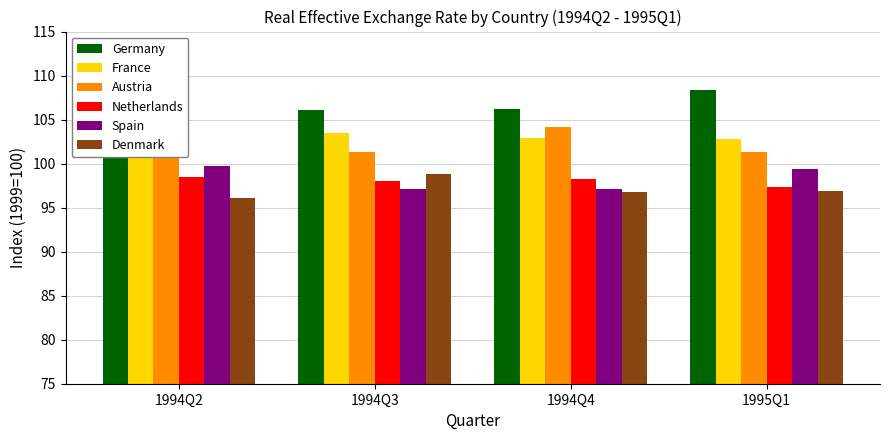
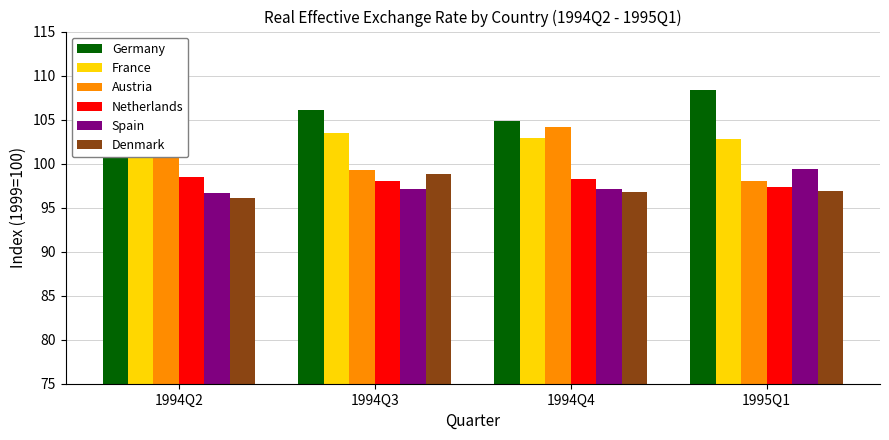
  {
    "Germany": {
      "1994Q3": 106,
-     "1994Q4": 106,
+     "1994Q4": 105,
      "1995Q1": 108
    },
    "France": {
      "1994Q3": 104,
      "1994Q4": 103,
      "1995Q1": 103
    },
    "Austria": {
-     "1994Q3": 101,
+     "1994Q3": 99,
      "1994Q4": 104,
-     "1995Q1": 101
+     "1995Q1": 98
    },
    "Netherlands": {
      "1994Q2": 98,
      "1994Q3": 98,
      "1994Q4": 98,
      "1995Q1": 97
    },
    "Spain": {
-     "1994Q2": 100,
+     "1994Q2": 97,
      "1994Q3": 97,
      "1994Q4": 97,
      "1995Q1": 99
    },
    "Denmark": {
      "1994Q2": 96,
      "1994Q3": 99,
      "1994Q4": 97,
      "1995Q1": 97
    }
  }
